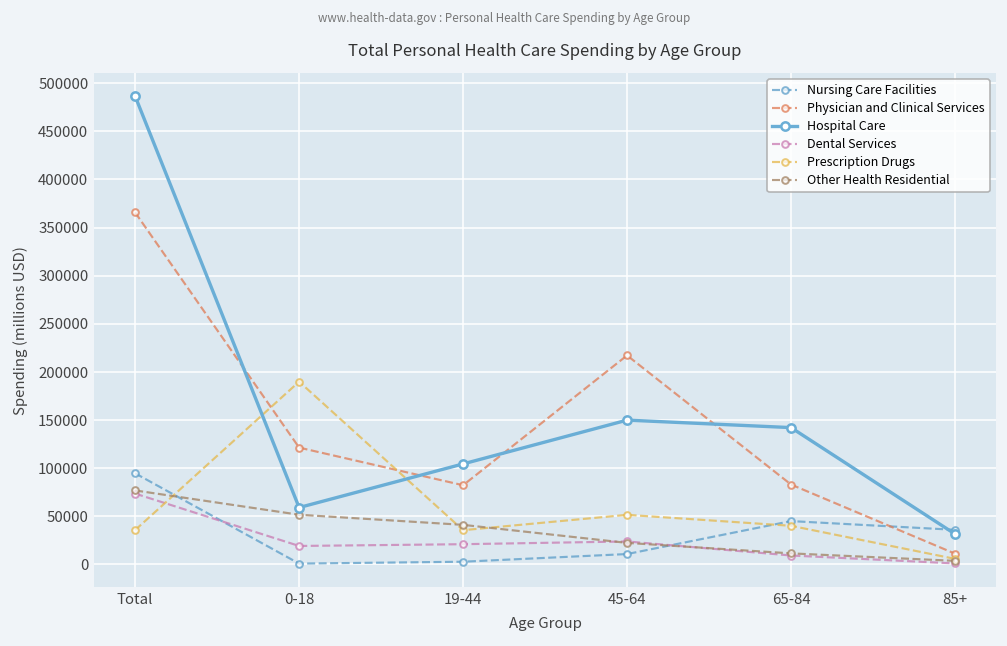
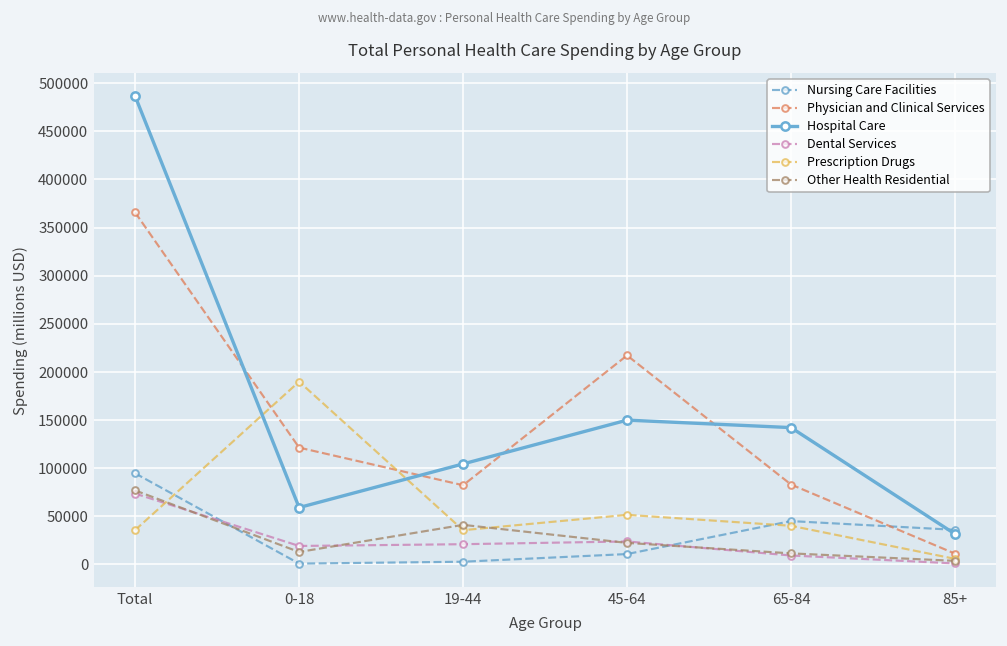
  {
    "Physician and Clinical Services": {
      "Total": 370000,
      "0-18": 120000,
      "19-44": 80000,
      "45-64": 220000,
      "65-84": 80000,
      "85+": 10000
    },
    "Dental Services": {
      "Total": 70000,
      "0-18": 20000,
      "19-44": 20000
    },
    "Prescription Drugs": {
      "Total": 40000,
      "0-18": 190000,
      "19-44": 40000,
      "45-64": 50000,
      "65-84": 40000
    },
    "Other Health Residential": {
      "Total": 80000,
-     "0-18": 50000,
+     "0-18": 10000,
      "19-44": 40000
    }
  }
